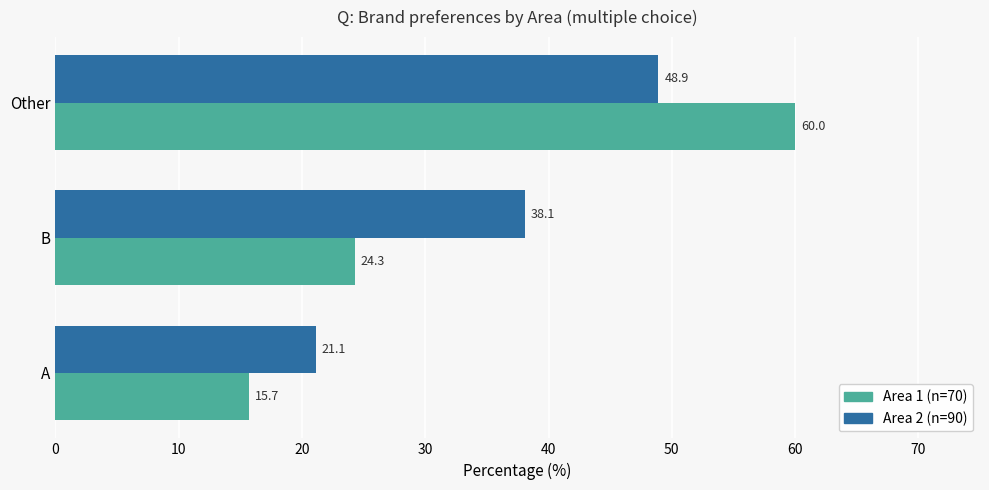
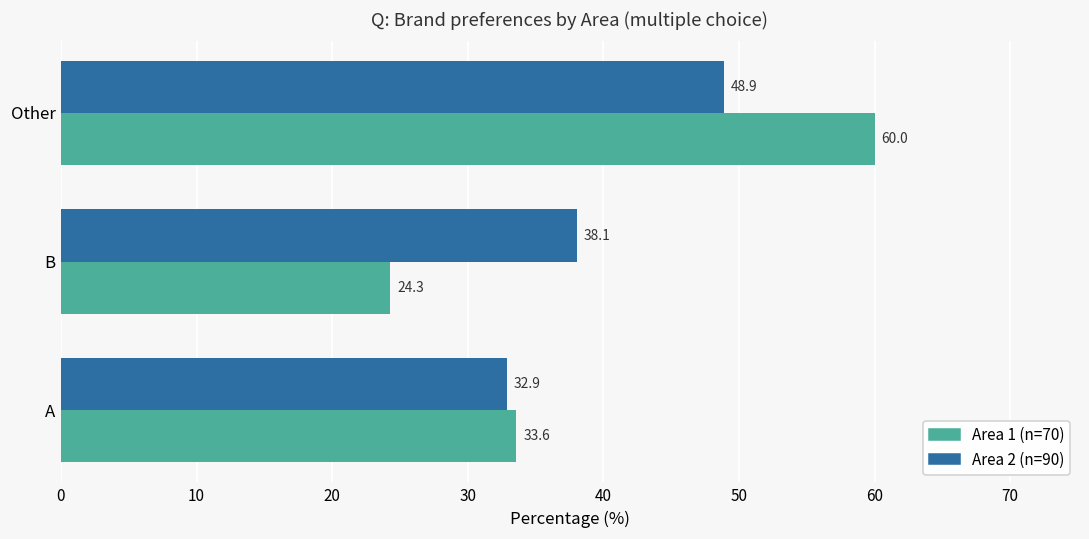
  {
    "Area 1 (n=70)": {
      "Other": 60.0,
      "B": 24.3,
-     "A": 15.7
+     "A": 33.6
    },
    "Area 2 (n=90)": {
      "Other": 48.9,
      "B": 38.1,
-     "A": 21.1
+     "A": 32.9
    }
  }
